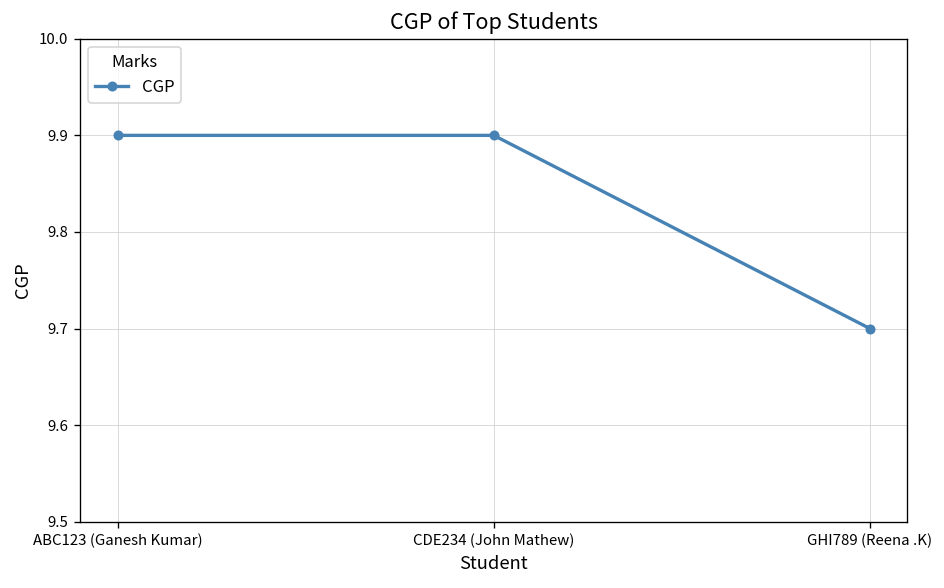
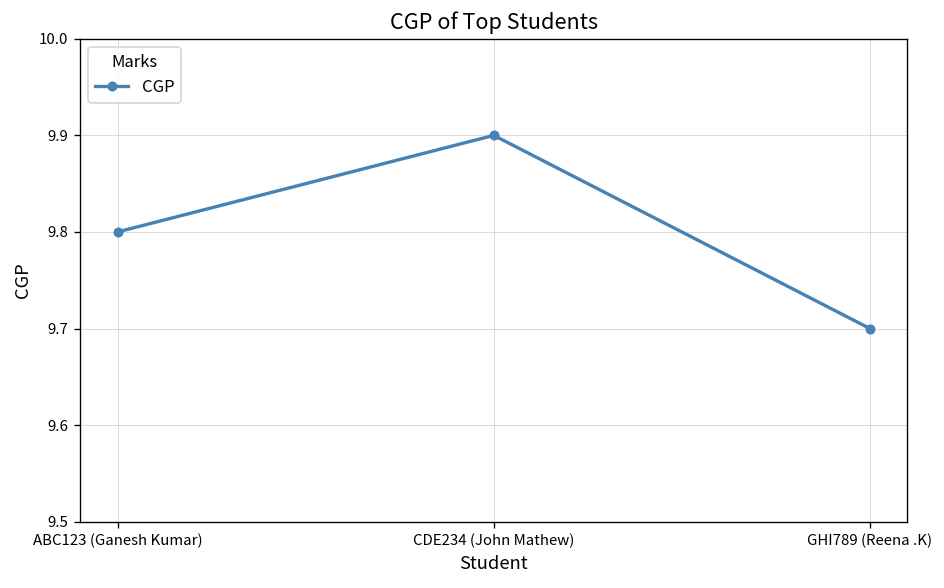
  {
-   "ABC123 (Ganesh Kumar)": 9.9,
+   "ABC123 (Ganesh Kumar)": 9.8,
    "CDE234 (John Mathew)": 9.9,
    "GHI789 (Reena .K)": 9.7
  }
